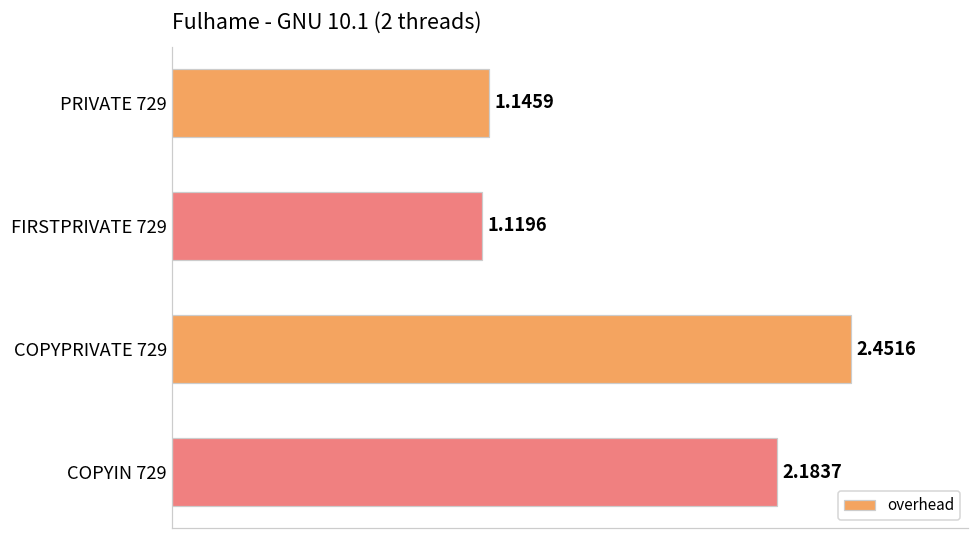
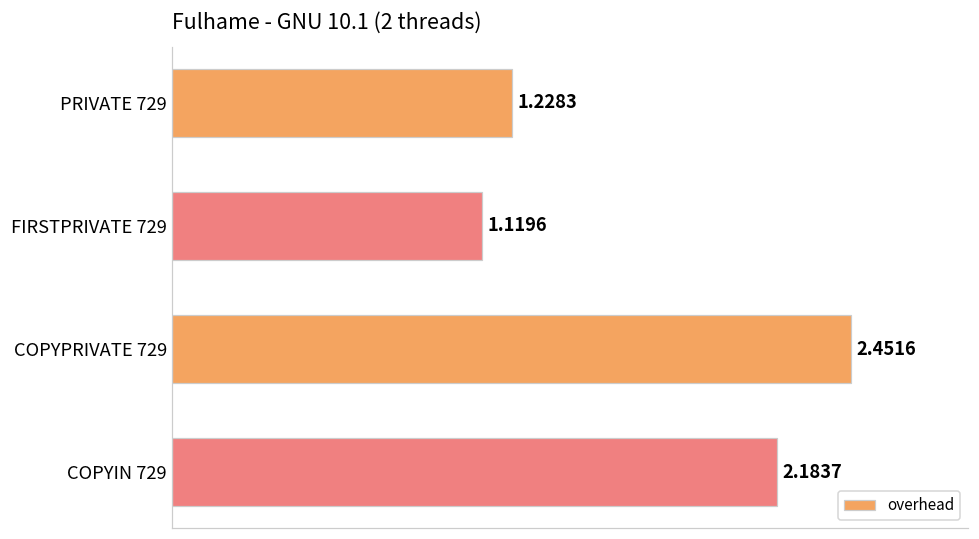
  {
-   "PRIVATE 729": 1.1459,
+   "PRIVATE 729": 1.2283,
    "FIRSTPRIVATE 729": 1.1196,
    "COPYPRIVATE 729": 2.4516,
    "COPYIN 729": 2.1837
  }
